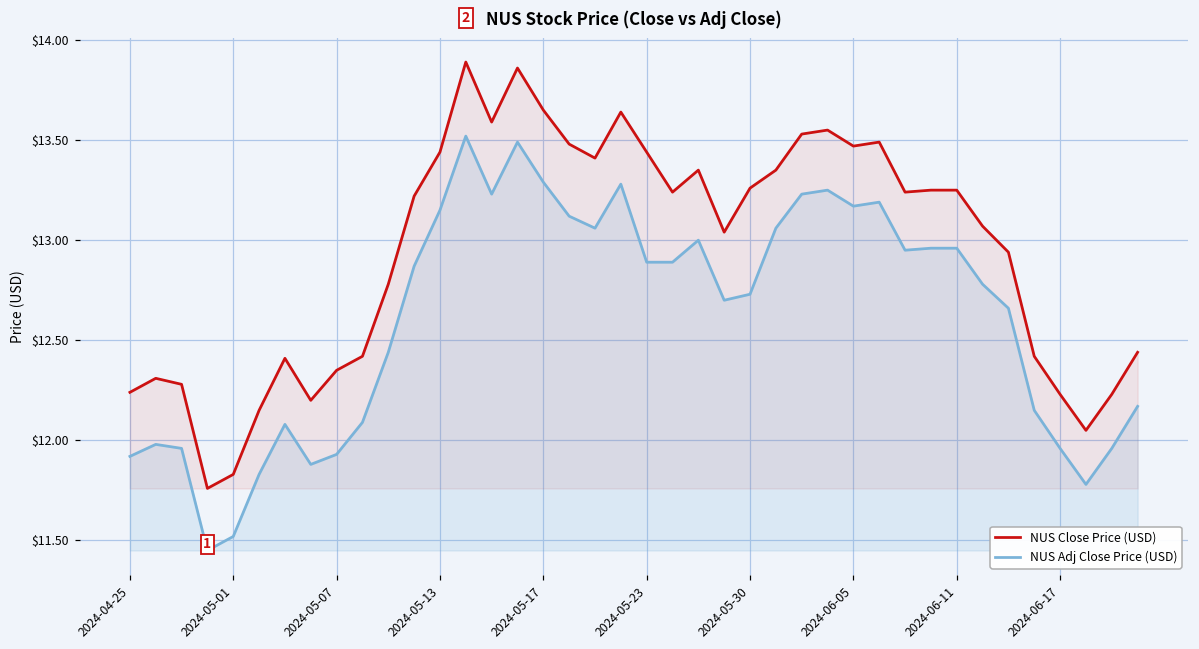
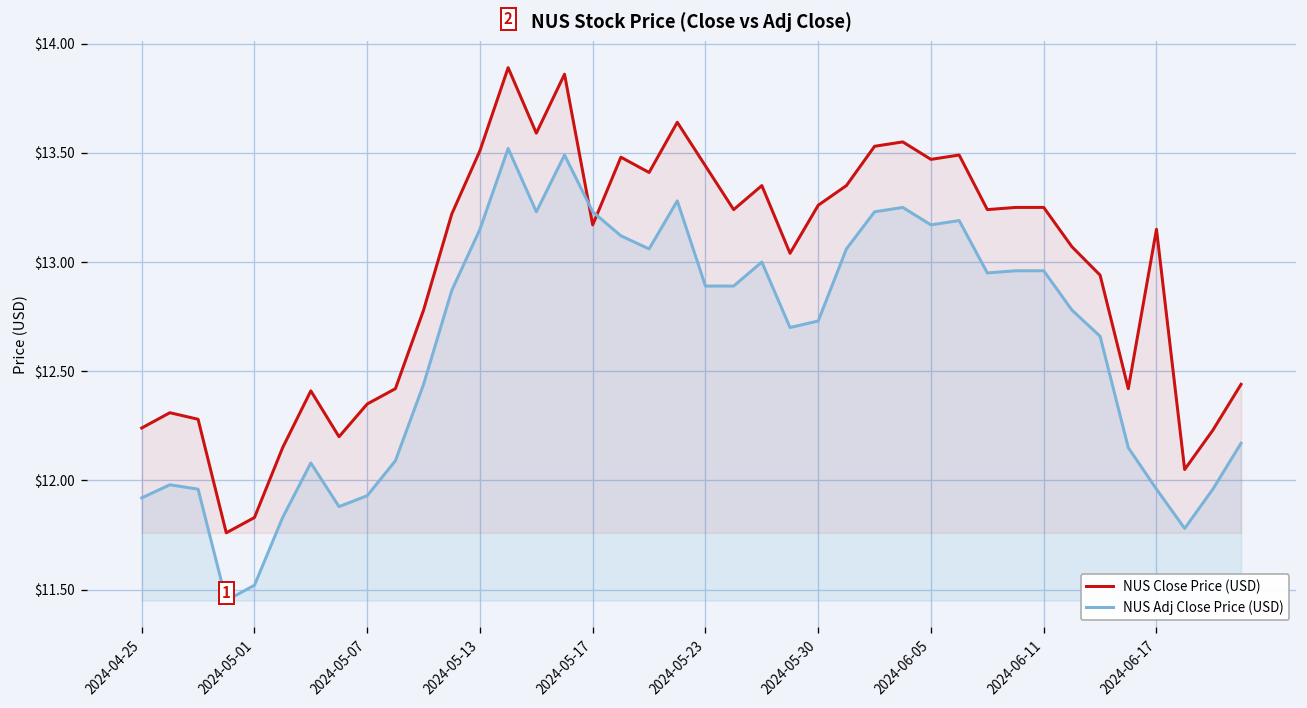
  {
    "NUS Close Price (USD)": {
      "2024-04-25": "$12.24",
      "2024-05-01": "$11.83",
      "2024-05-07": "$12.35",
-     "2024-05-13": "$13.44",
-     "2024-05-17": "$13.65",
+     "2024-05-13": "$13.51",
+     "2024-05-17": "$13.17",
      "2024-05-23": "$13.44",
      "2024-05-30": "$13.26",
      "2024-06-05": "$13.47",
      "2024-06-11": "$13.25",
-     "2024-06-17": "$12.23"
+     "2024-06-17": "$13.15"
    },
    "NUS Adj Close Price (USD)": {
      "2024-04-25": "$11.92",
      "2024-05-01": "$11.52",
      "2024-05-07": "$11.93",
      "2024-05-13": "$13.15",
-     "2024-05-17": "$13.29",
+     "2024-05-17": "$13.23",
      "2024-05-23": "$12.89",
      "2024-05-30": "$12.73",
      "2024-06-05": "$13.17",
      "2024-06-11": "$12.96",
      "2024-06-17": "$11.96"
    }
  }
